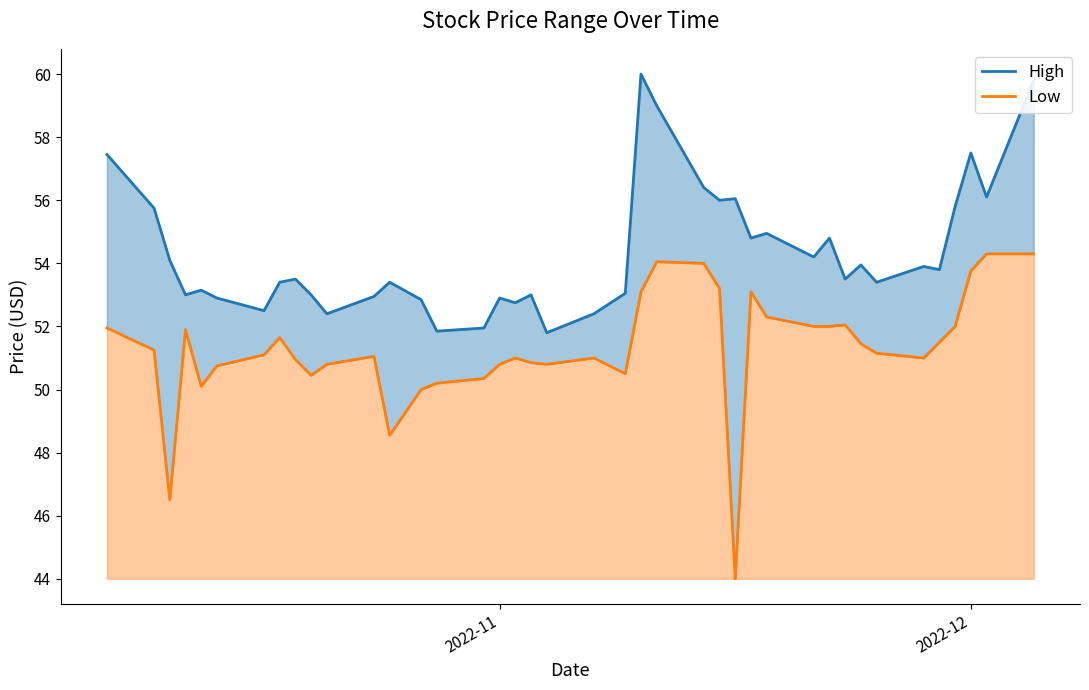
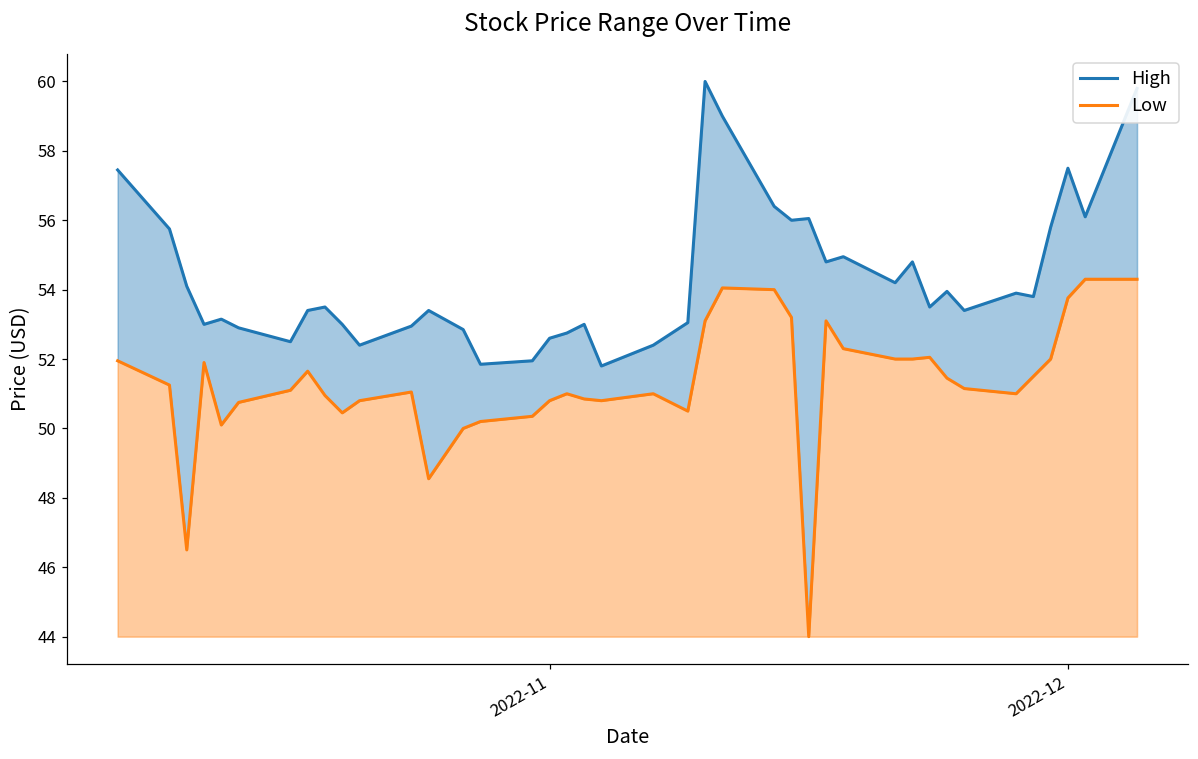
  {
    "High": {
-     "2022-11": 52.9,
+     "2022-11": 52.6,
      "2022-12": 57.5
    },
    "Low": {
      "2022-11": 50.8,
      "2022-12": 53.8
    }
  }
